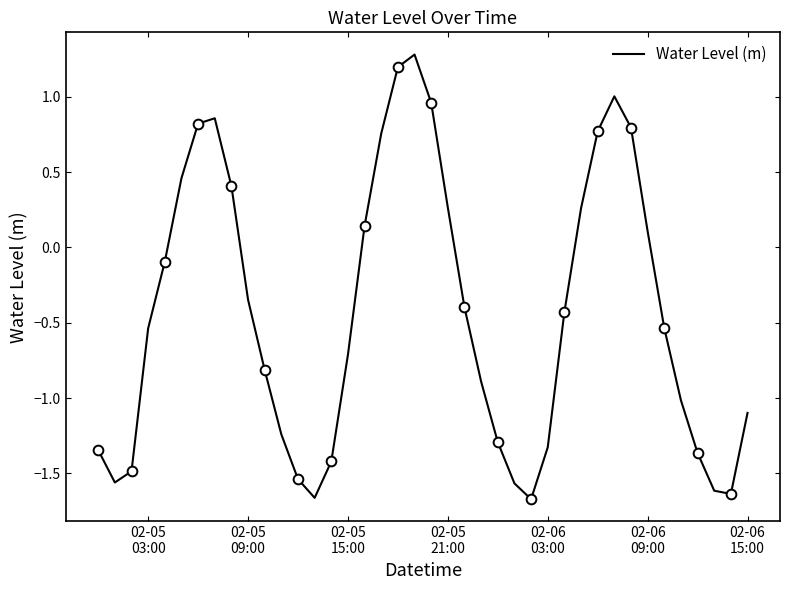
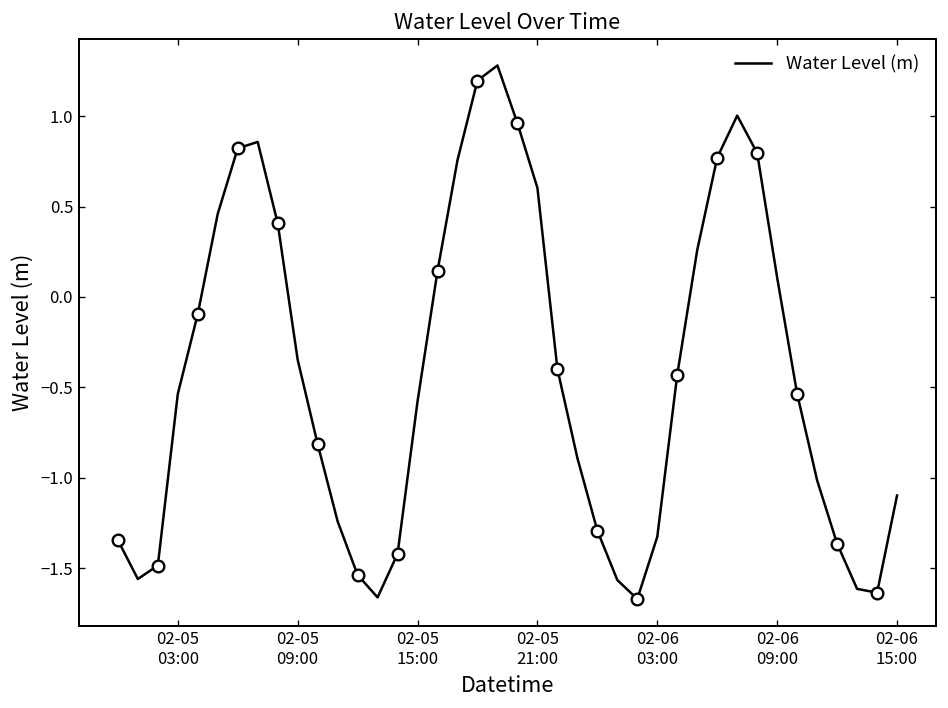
  {
    "Water Level (m)": {
      "02-05 03:00": -0.54,
      "02-05 09:00": -0.35,
-     "02-05 15:00": -0.71,
-     "02-05 21:00": 0.26,
+     "02-05 15:00": -0.58,
+     "02-05 21:00": 0.60,
      "02-06 03:00": -1.33,
      "02-06 09:00": 0.11,
      "02-06 15:00": -1.10
    }
  }
